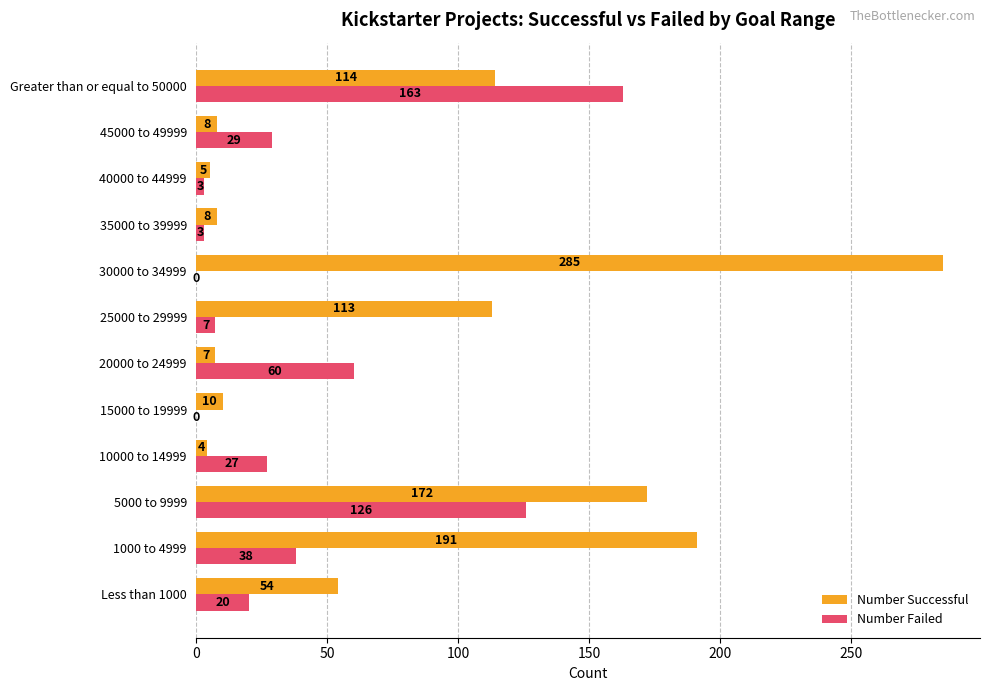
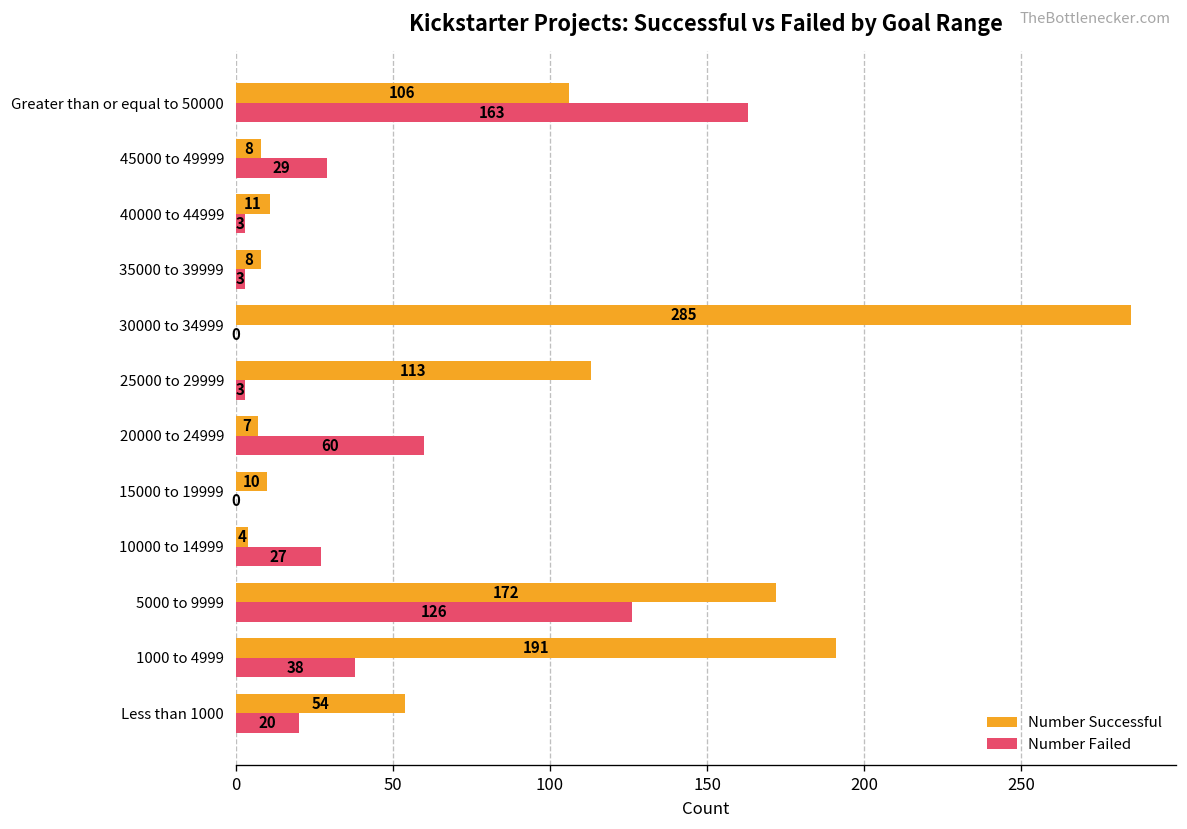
  {
    "Number Successful": {
-     "Greater than or equal to 50000": 114,
+     "Greater than or equal to 50000": 106,
      "45000 to 49999": 8,
-     "40000 to 44999": 5,
+     "40000 to 44999": 11,
      "35000 to 39999": 8,
      "30000 to 34999": 285,
      "25000 to 29999": 113,
      "20000 to 24999": 7,
      "15000 to 19999": 10,
      "10000 to 14999": 4,
      "5000 to 9999": 172,
      "1000 to 4999": 191,
      "Less than 1000": 54
    },
    "Number Failed": {
      "Greater than or equal to 50000": 163,
      "45000 to 49999": 29,
      "40000 to 44999": 3,
      "35000 to 39999": 3,
      "30000 to 34999": 0,
-     "25000 to 29999": 7,
+     "25000 to 29999": 3,
      "20000 to 24999": 60,
      "15000 to 19999": 0,
      "10000 to 14999": 27,
      "5000 to 9999": 126,
      "1000 to 4999": 38,
      "Less than 1000": 20
    }
  }
